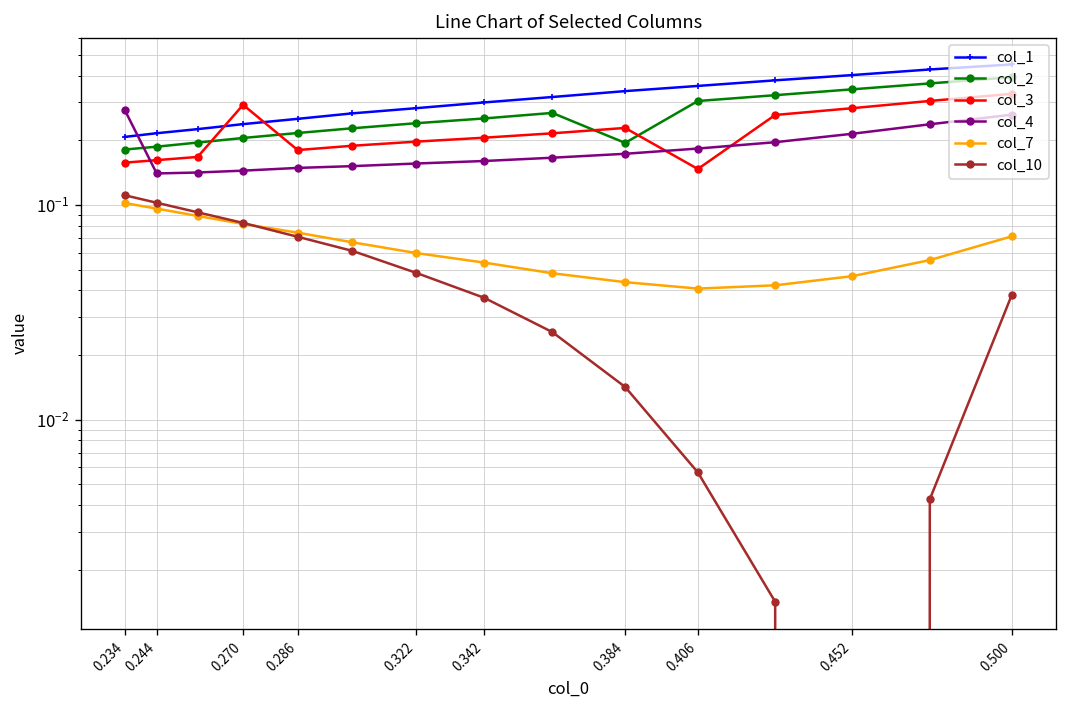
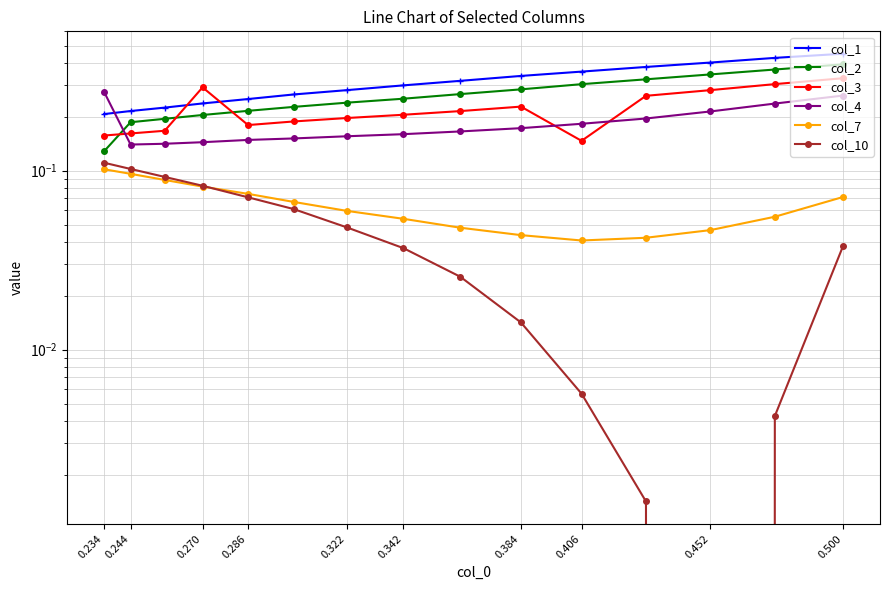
  {
    "col_1": {
      "0.234": 0.21,
      "0.244": 0.22,
      "0.270": 0.24,
      "0.286": 0.25,
      "0.322": 0.28,
      "0.342": 0.30,
      "0.384": 0.34,
      "0.406": 0.36,
      "0.452": 0.40
    },
    "col_2": {
-     "0.234": 0.18,
+     "0.234": 0.13,
      "0.244": 0.19,
      "0.270": 0.20,
      "0.286": 0.22,
      "0.322": 0.24,
      "0.342": 0.25,
-     "0.384": 0.19,
+     "0.384": 0.28,
      "0.406": 0.30,
      "0.452": 0.35
    },
    "col_3": {
      "0.234": 0.16,
      "0.244": 0.16,
      "0.270": 0.29,
      "0.286": 0.18,
      "0.322": 0.20,
      "0.342": 0.21,
      "0.384": 0.23,
      "0.406": 0.15,
      "0.452": 0.28
    },
    "col_4": {
      "0.234": 0.28,
      "0.244": 0.14,
      "0.270": 0.14,
      "0.286": 0.15,
      "0.322": 0.16,
      "0.342": 0.16,
      "0.384": 0.17,
      "0.406": 0.18,
      "0.452": 0.21
    },
    "col_7": {
      "0.234": 0.10,
      "0.244": 0.10,
      "0.286": 0.074,
      "0.322": 0.06,
      "0.342": 0.054,
      "0.384": 0.044,
      "0.406": 0.04,
      "0.452": 0.047,
      "0.500": 0.07
    },
    "col_10": {
      "0.234": 0.11,
      "0.244": 0.10,
      "0.286": 0.07,
      "0.322": 0.048,
      "0.342": 0.037,
      "0.384": 0.014,
      "0.406": 0.0057,
      "0.500": 0.038
    }
  }
